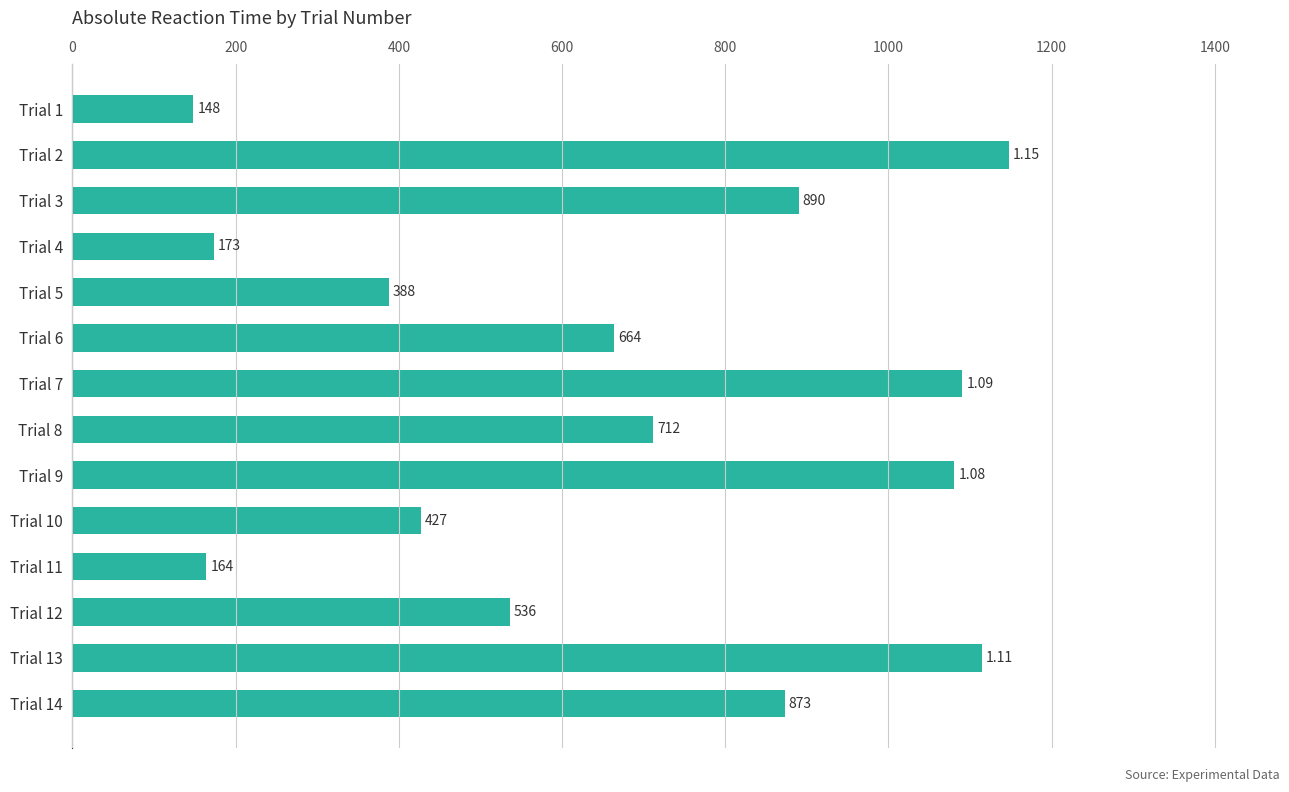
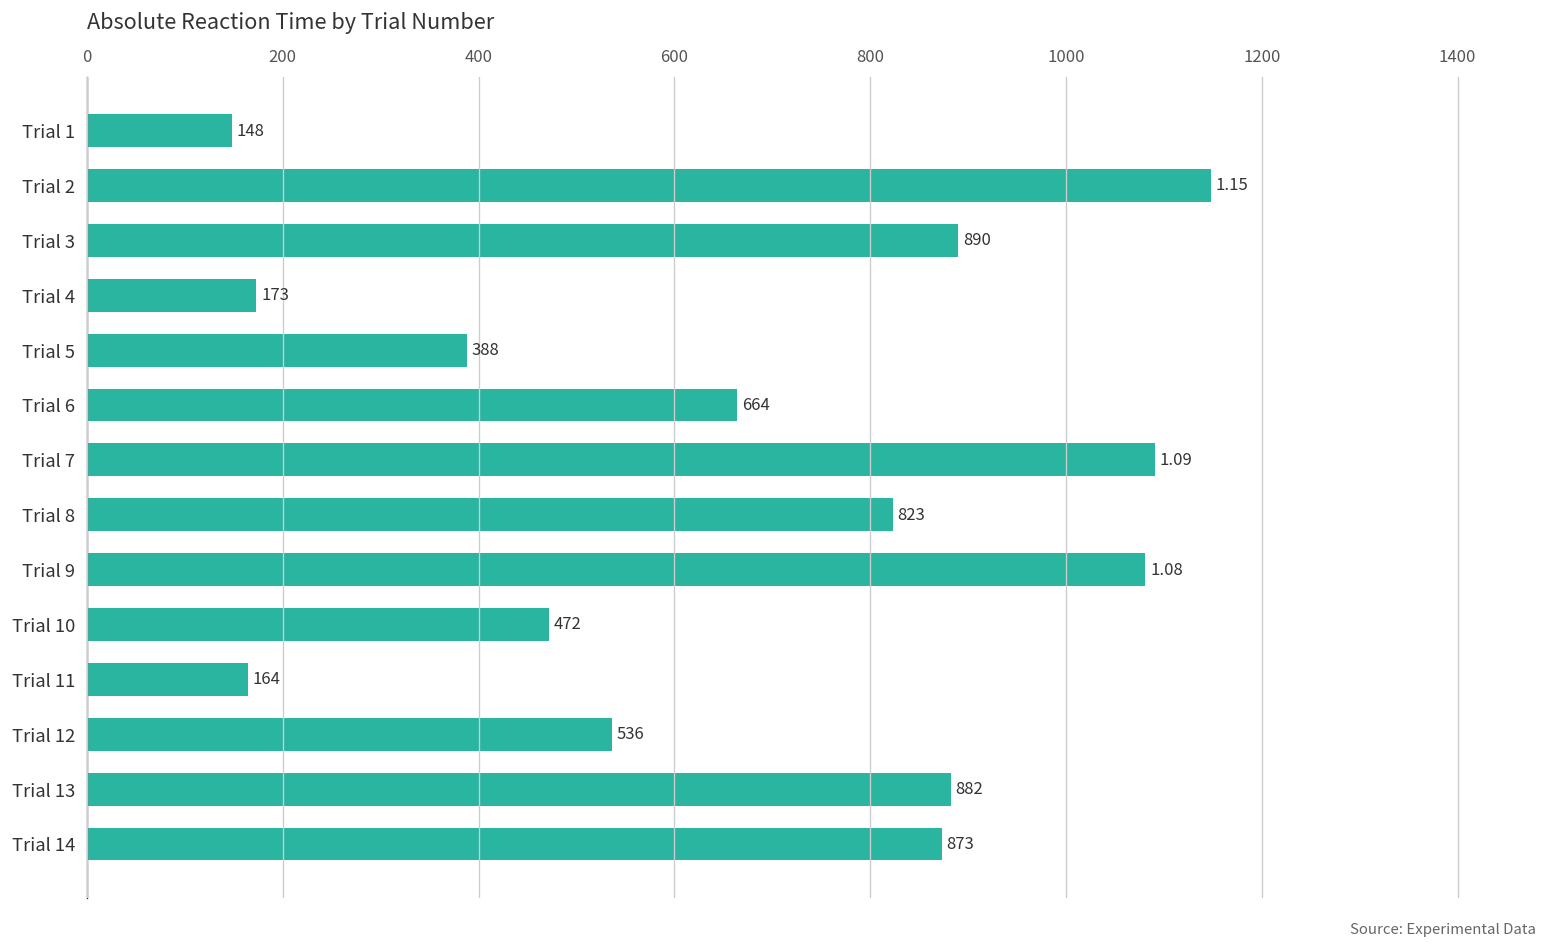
  {
    "Trial 1": 148,
    "Trial 3": 890,
    "Trial 4": 173,
    "Trial 5": 388,
    "Trial 6": 664,
-   "Trial 8": 712,
-   "Trial 10": 427,
+   "Trial 8": 823,
+   "Trial 10": 472,
    "Trial 11": 164,
    "Trial 12": 536,
-   "Trial 13": 1.11,
+   "Trial 13": 882,
    "Trial 14": 873
  }
